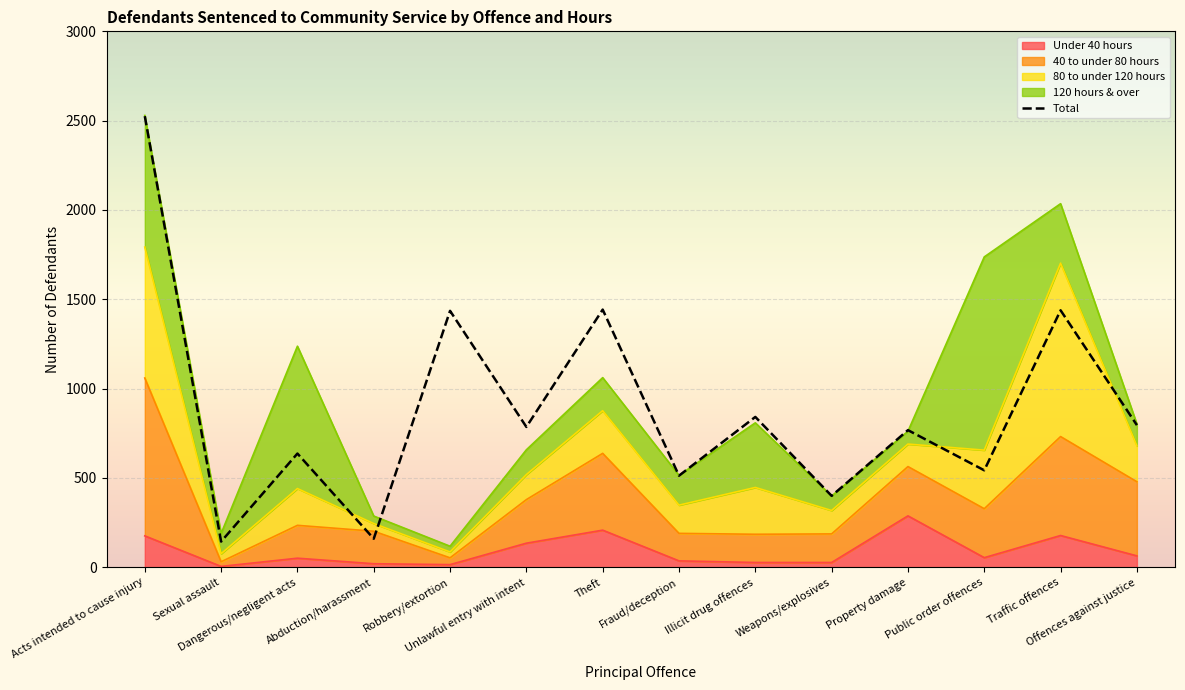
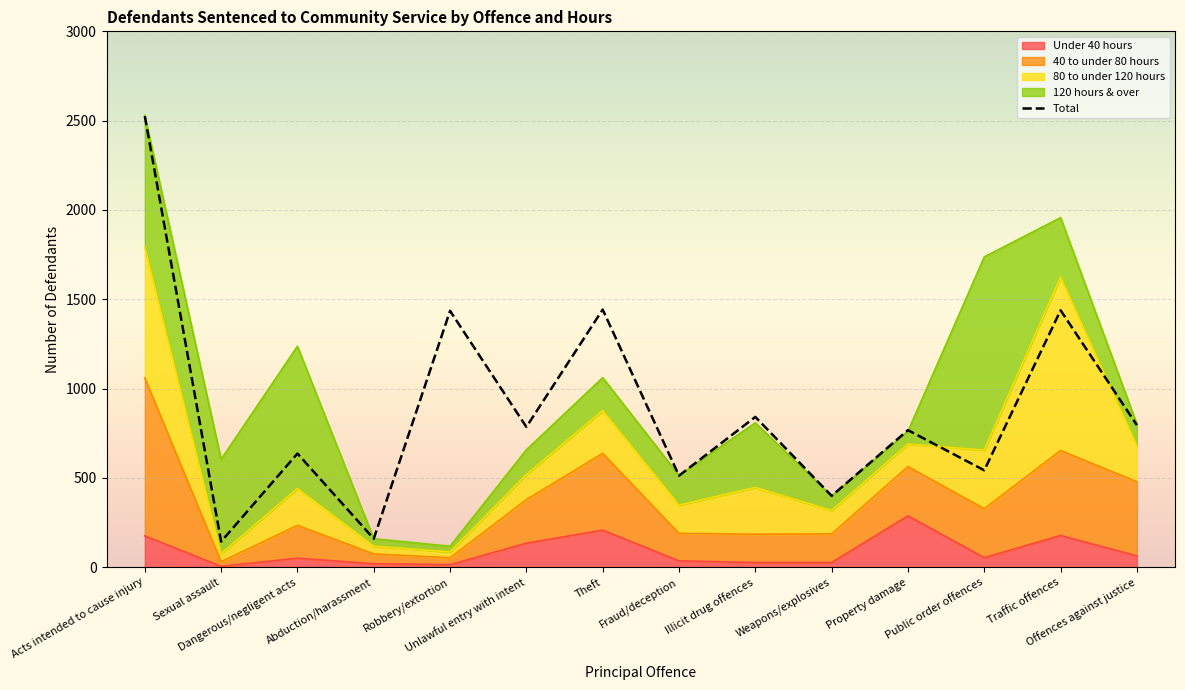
  {
    "Under 40 hours": {
      "Acts intended to cause injury": 180,
      "Sexual assault": 0,
      "Dangerous/negligent acts": 50,
      "Abduction/harassment": 20,
      "Robbery/extortion": 10,
      "Unlawful entry with intent": 130,
      "Theft": 210,
      "Fraud/deception": 40,
      "Illicit drug offences": 30,
      "Weapons/explosives": 30,
      "Property damage": 290,
      "Public order offences": 50,
      "Traffic offences": 180,
      "Offences against justice": 60
    },
    "40 to under 80 hours": {
      "Acts intended to cause injury": 880,
      "Sexual assault": 30,
      "Dangerous/negligent acts": 180,
-     "Abduction/harassment": 180,
+     "Abduction/harassment": 60,
      "Robbery/extortion": 40,
      "Unlawful entry with intent": 240,
      "Theft": 430,
      "Fraud/deception": 150,
      "Illicit drug offences": 160,
      "Weapons/explosives": 160,
      "Property damage": 280,
      "Public order offences": 270,
-     "Traffic offences": 550,
+     "Traffic offences": 480,
      "Offences against justice": 420
    },
    "80 to under 120 hours": {
      "Acts intended to cause injury": 730,
      "Sexual assault": 50,
      "Dangerous/negligent acts": 210,
      "Abduction/harassment": 40,
      "Robbery/extortion": 30,
      "Unlawful entry with intent": 140,
      "Theft": 240,
      "Fraud/deception": 160,
      "Illicit drug offences": 260,
      "Weapons/explosives": 130,
      "Property damage": 130,
      "Public order offences": 330,
      "Traffic offences": 970,
      "Offences against justice": 200
    },
    "120 hours & over": {
-     "Sexual assault": 110,
+     "Sexual assault": 530,
      "Dangerous/negligent acts": 800,
      "Robbery/extortion": 30,
      "Unlawful entry with intent": 140,
      "Theft": 190,
      "Illicit drug offences": 360,
      "Public order offences": 1080,
      "Traffic offences": 330
    },
    "Total": {
      "Sexual assault": 140,
      "Dangerous/negligent acts": 640,
      "Robbery/extortion": 1440,
      "Unlawful entry with intent": 790,
      "Theft": 1440,
      "Illicit drug offences": 840,
      "Public order offences": 540,
      "Traffic offences": 1440
    }
  }
